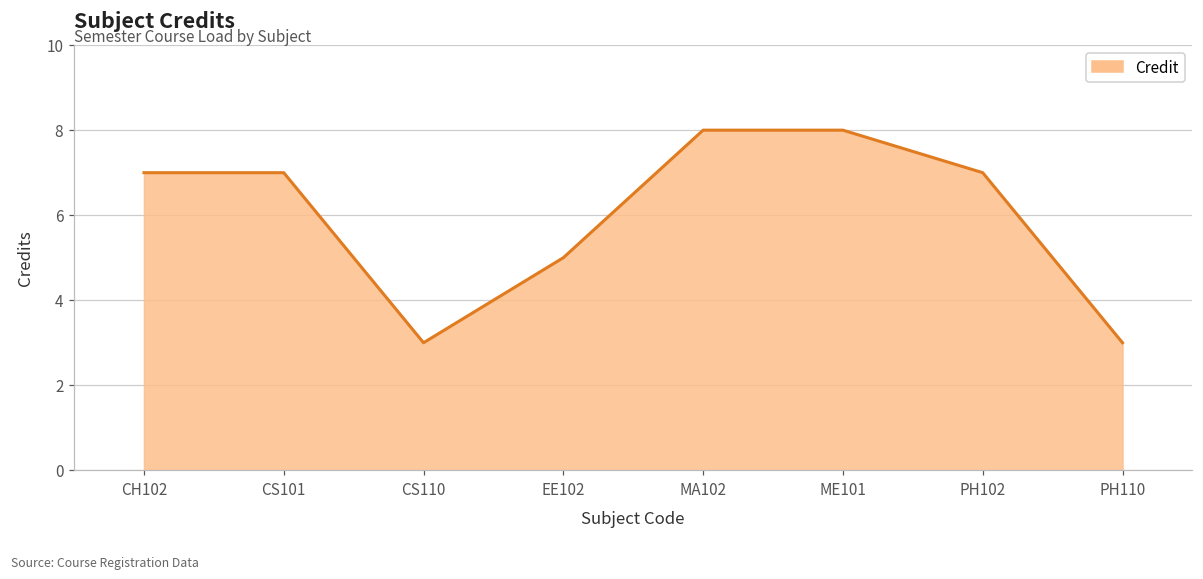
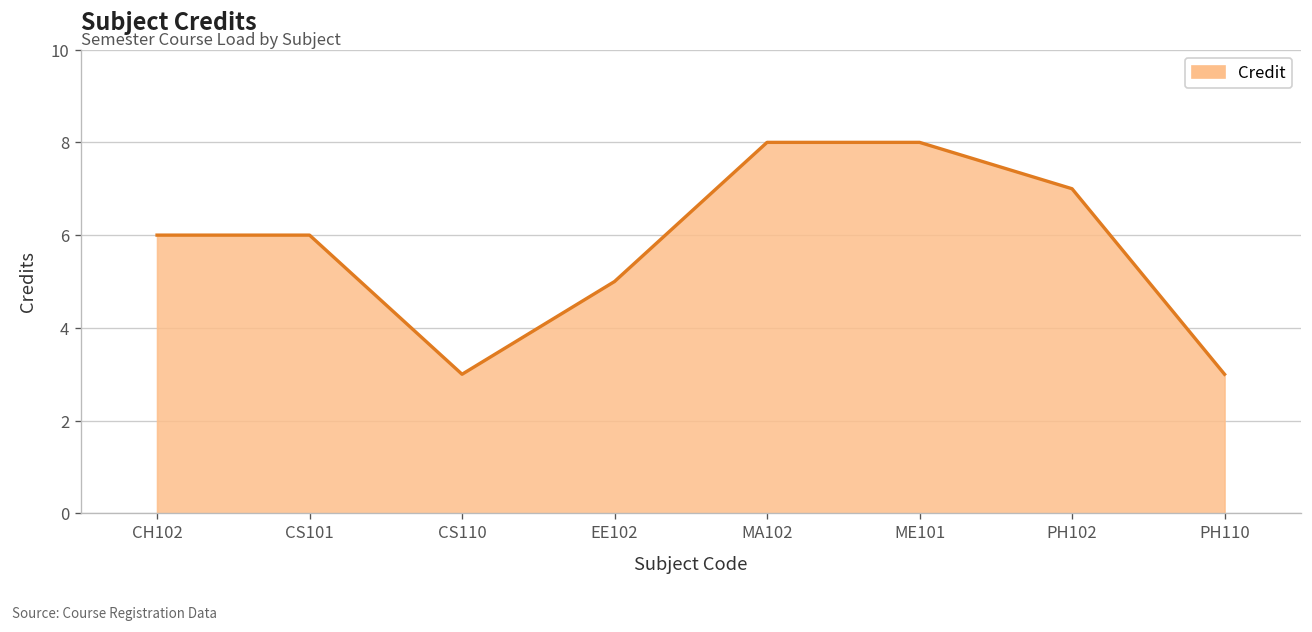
  {
-   "CH102": 7,
-   "CS101": 7,
+   "CH102": 6,
+   "CS101": 6,
    "CS110": 3,
    "EE102": 5,
    "MA102": 8,
    "ME101": 8,
    "PH102": 7,
    "PH110": 3
  }
